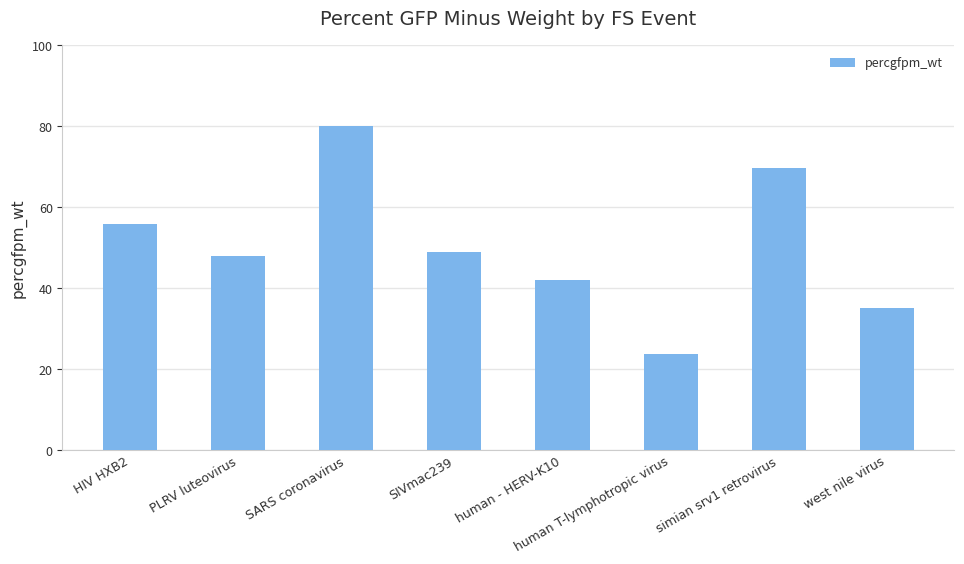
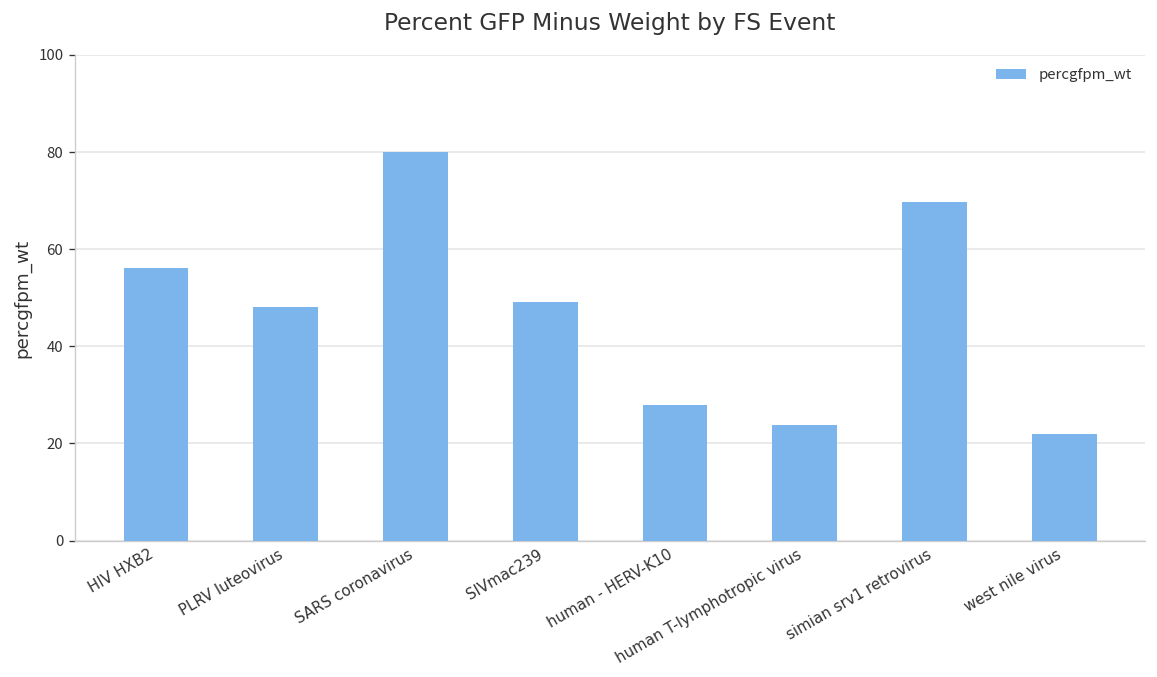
  {
    "HIV HXB2": 56,
    "PLRV luteovirus": 48,
    "SARS coronavirus": 80,
    "SIVmac239": 49,
-   "human - HERV-K10": 42,
+   "human - HERV-K10": 28,
    "human T-lymphotropic virus": 24,
    "simian srv1 retrovirus": 70,
-   "west nile virus": 35
+   "west nile virus": 22
  }
